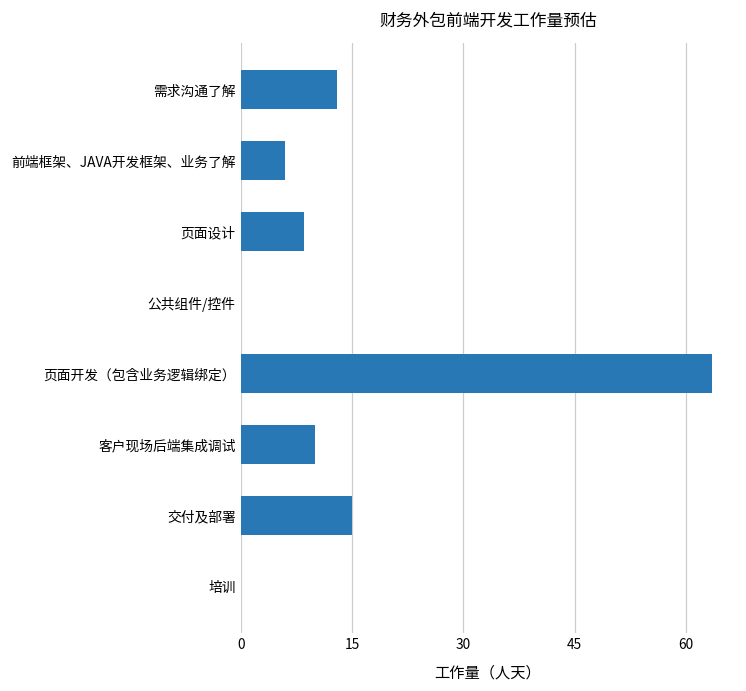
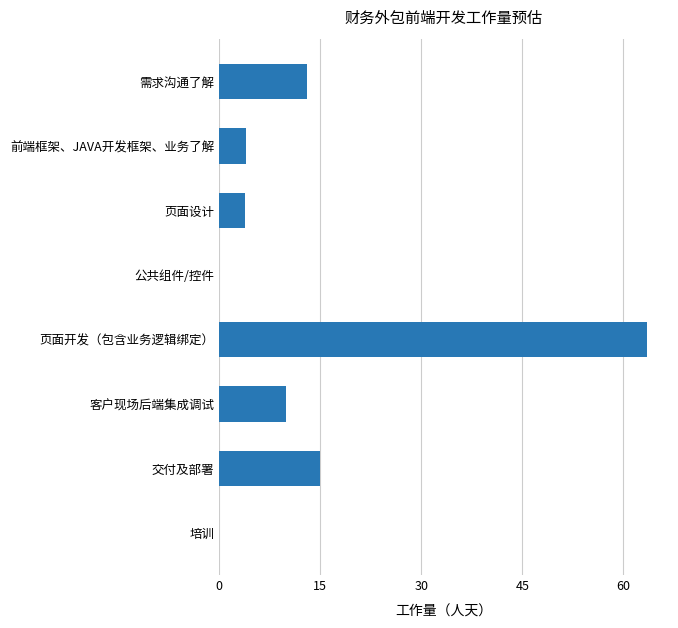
  {
    "需求沟通了解": 13,
-   "前端框架、JAVA开发框架、业务了解": 6,
-   "页面设计": 9,
+   "前端框架、JAVA开发框架、业务了解": 4,
+   "页面设计": 4,
    "公共组件/控件": 0,
    "页面开发（包含业务逻辑绑定）": 64,
    "客户现场后端集成调试": 10,
    "交付及部署": 15,
    "培训": 0
  }
